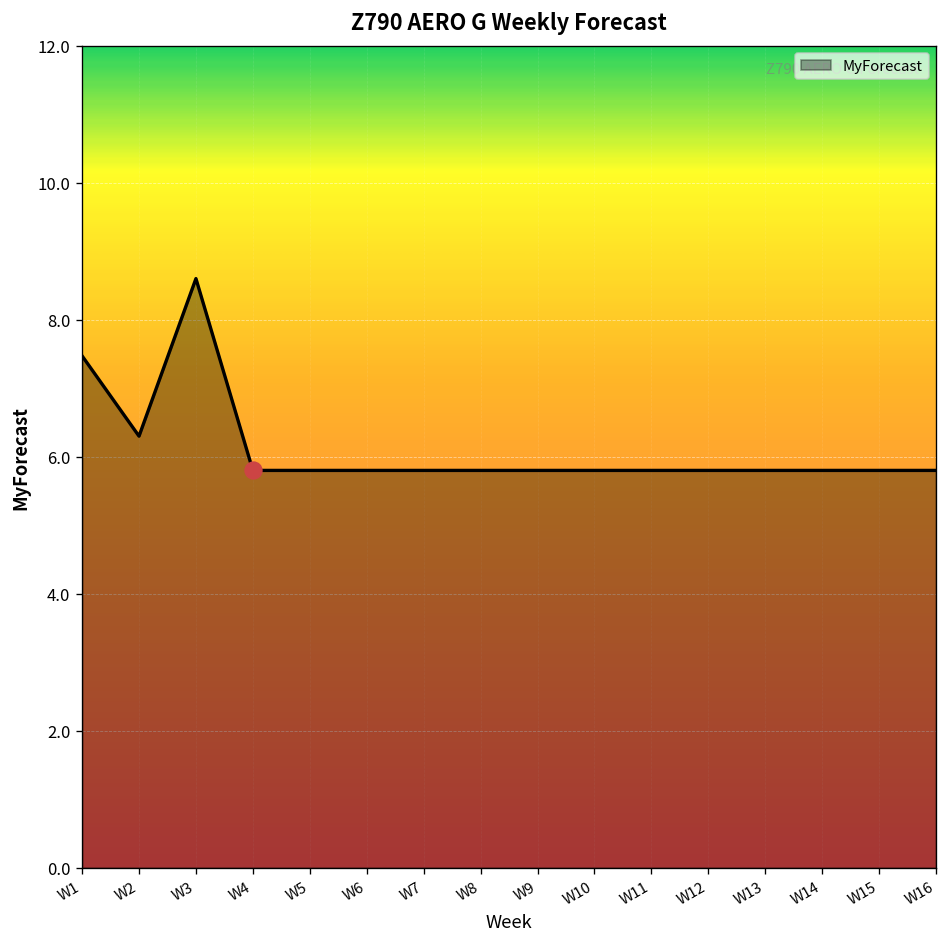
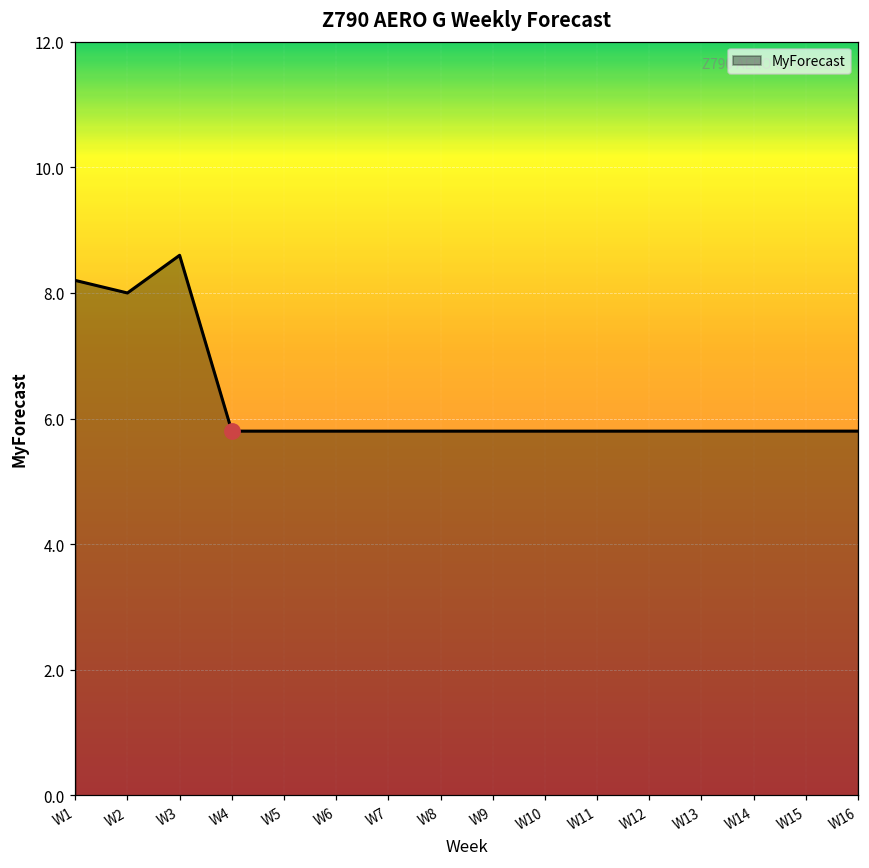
  {
    "MyForecast": {
-     "W1": 7.5,
-     "W2": 6.3,
+     "W1": 8.2,
+     "W2": 8.0,
      "W3": 8.6,
      "W5": 5.8,
      "W6": 5.8,
      "W7": 5.8,
      "W8": 5.8,
      "W9": 5.8,
      "W10": 5.8,
      "W11": 5.8,
      "W12": 5.8,
      "W13": 5.8,
      "W14": 5.8,
      "W15": 5.8,
      "W16": 5.8
    }
  }
